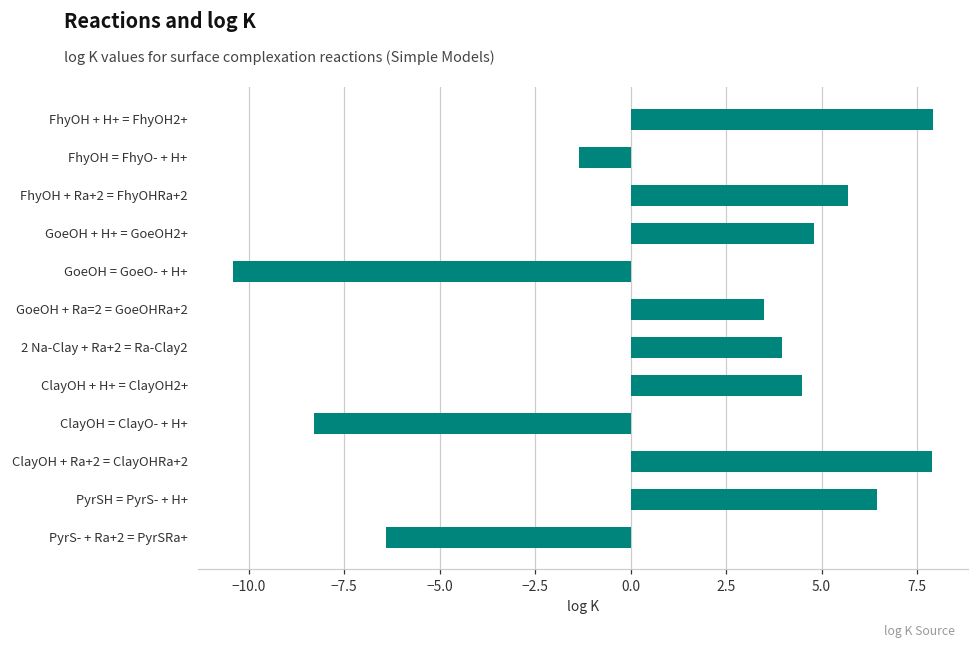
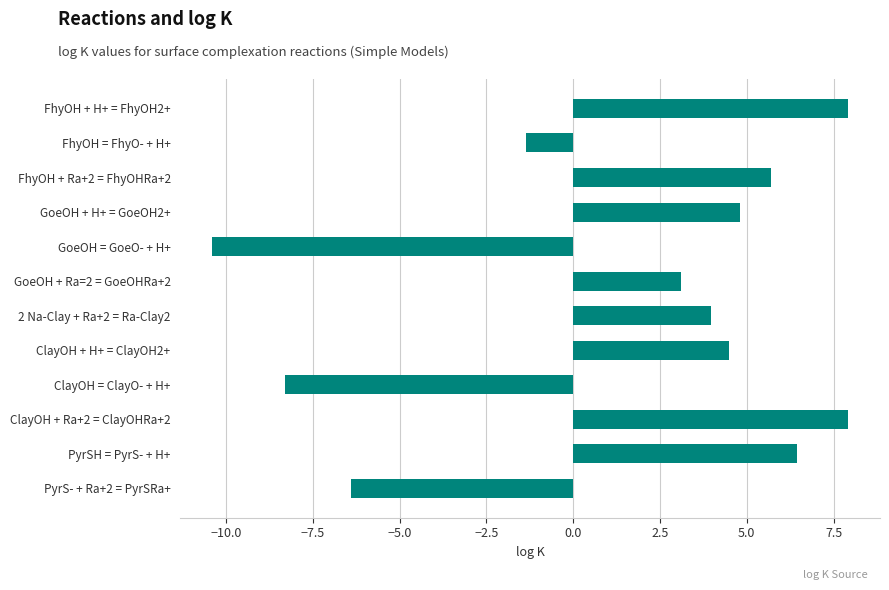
  {
    "FhyOH + H+ = FhyOH2+": 7.9,
    "FhyOH = FhyO- + H+": -1.4,
    "FhyOH + Ra+2 = FhyOHRa+2": 5.7,
    "GoeOH + H+ = GoeOH2+": 4.8,
    "GoeOH = GoeO- + H+": -10.4,
-   "GoeOH + Ra=2 = GoeOHRa+2": 3.5,
+   "GoeOH + Ra=2 = GoeOHRa+2": 3.1,
    "2 Na-Clay + Ra+2 = Ra-Clay2": 4.0,
    "ClayOH + H+ = ClayOH2+": 4.5,
    "ClayOH = ClayO- + H+": -8.3,
    "ClayOH + Ra+2 = ClayOHRa+2": 7.9,
    "PyrSH = PyrS- + H+": 6.5,
    "PyrS- + Ra+2 = PyrSRa+": -6.4
  }
